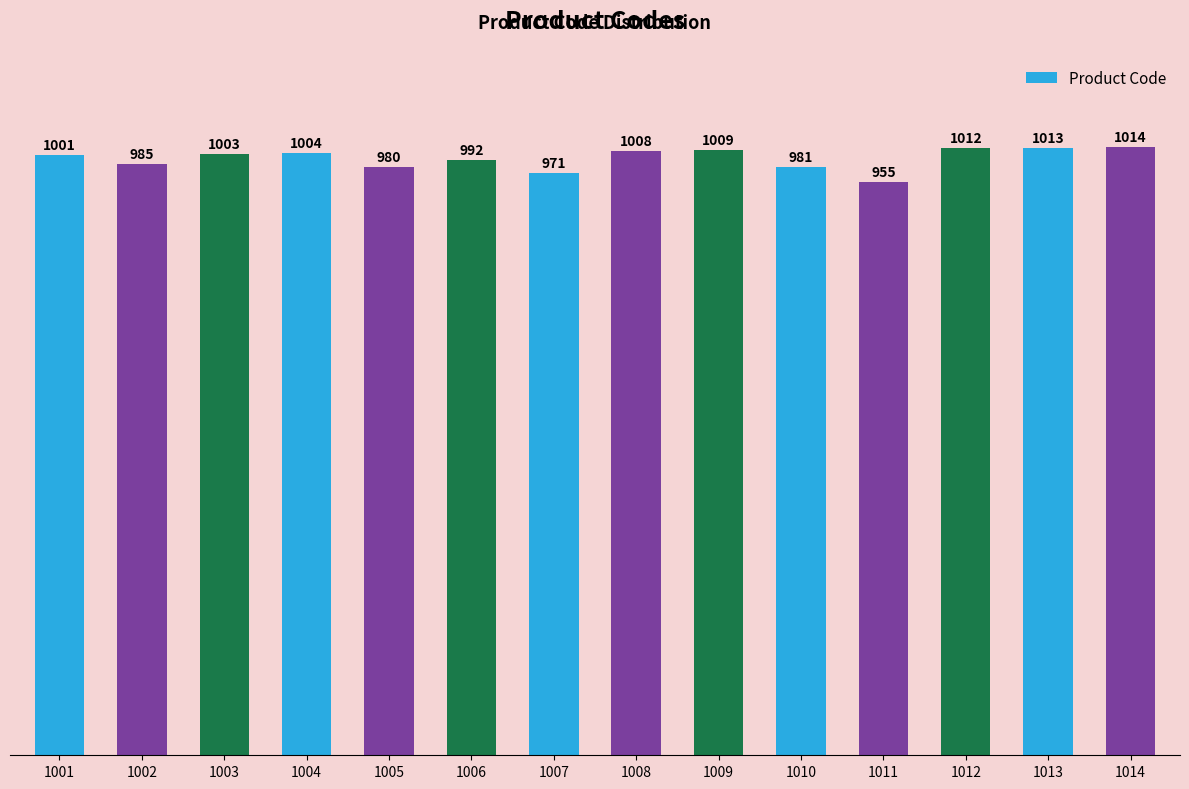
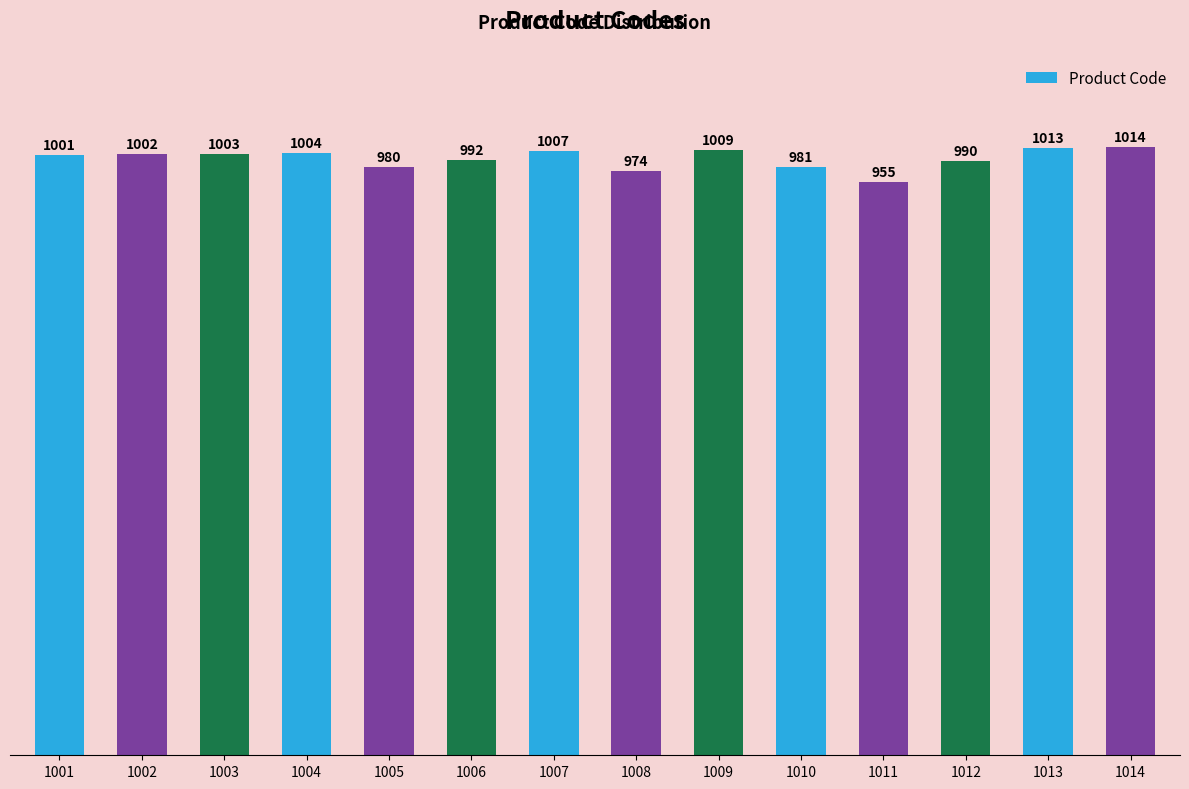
  {
    "1001": 1001,
-   "1002": 985,
+   "1002": 1002,
    "1003": 1003,
    "1004": 1004,
    "1005": 980,
    "1006": 992,
-   "1007": 971,
-   "1008": 1008,
+   "1007": 1007,
+   "1008": 974,
    "1009": 1009,
    "1010": 981,
    "1011": 955,
-   "1012": 1012,
+   "1012": 990,
    "1013": 1013,
    "1014": 1014
  }
